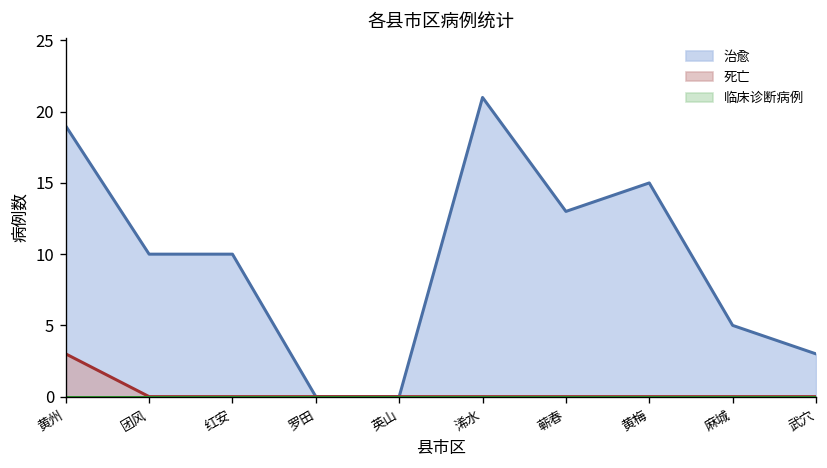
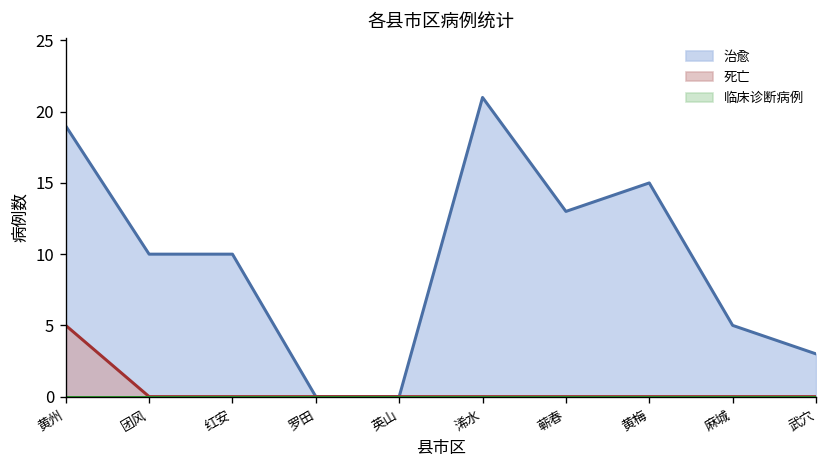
  {
    "死亡": {
-     "黄州": 3
+     "黄州": 5
    }
  }
